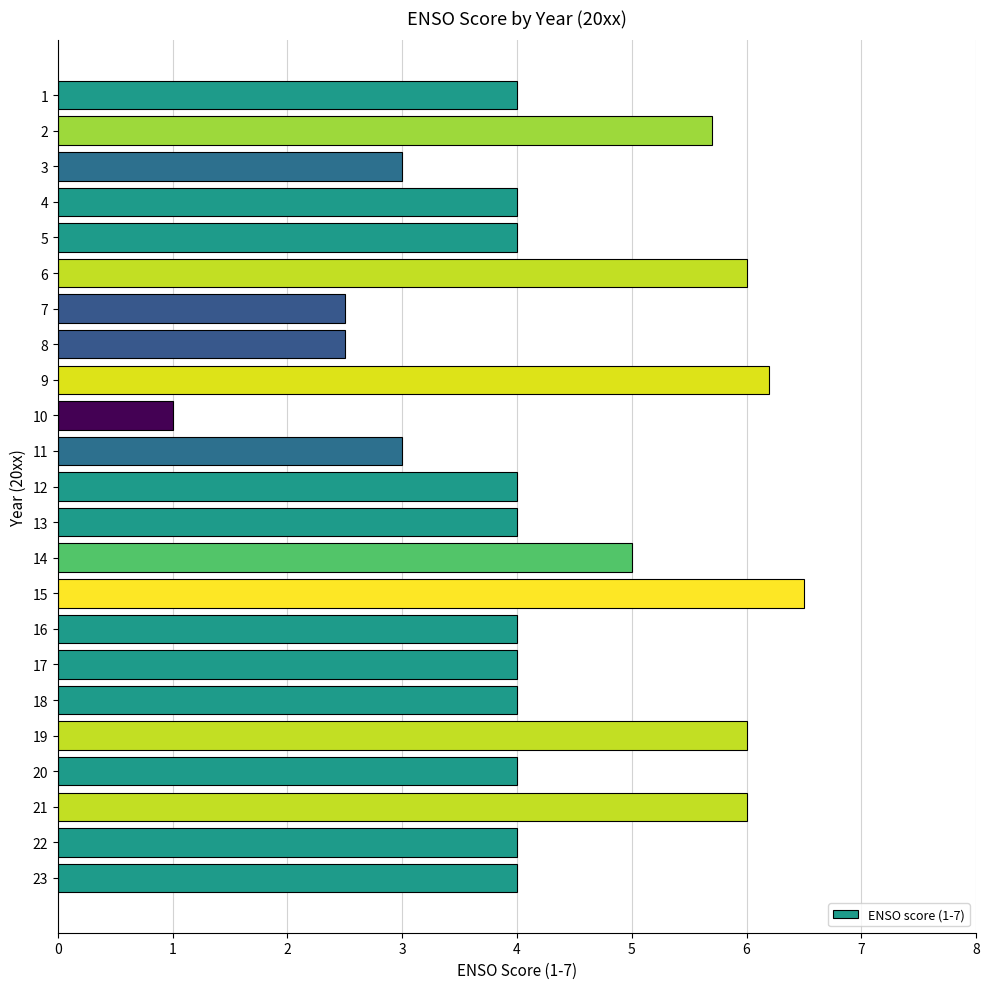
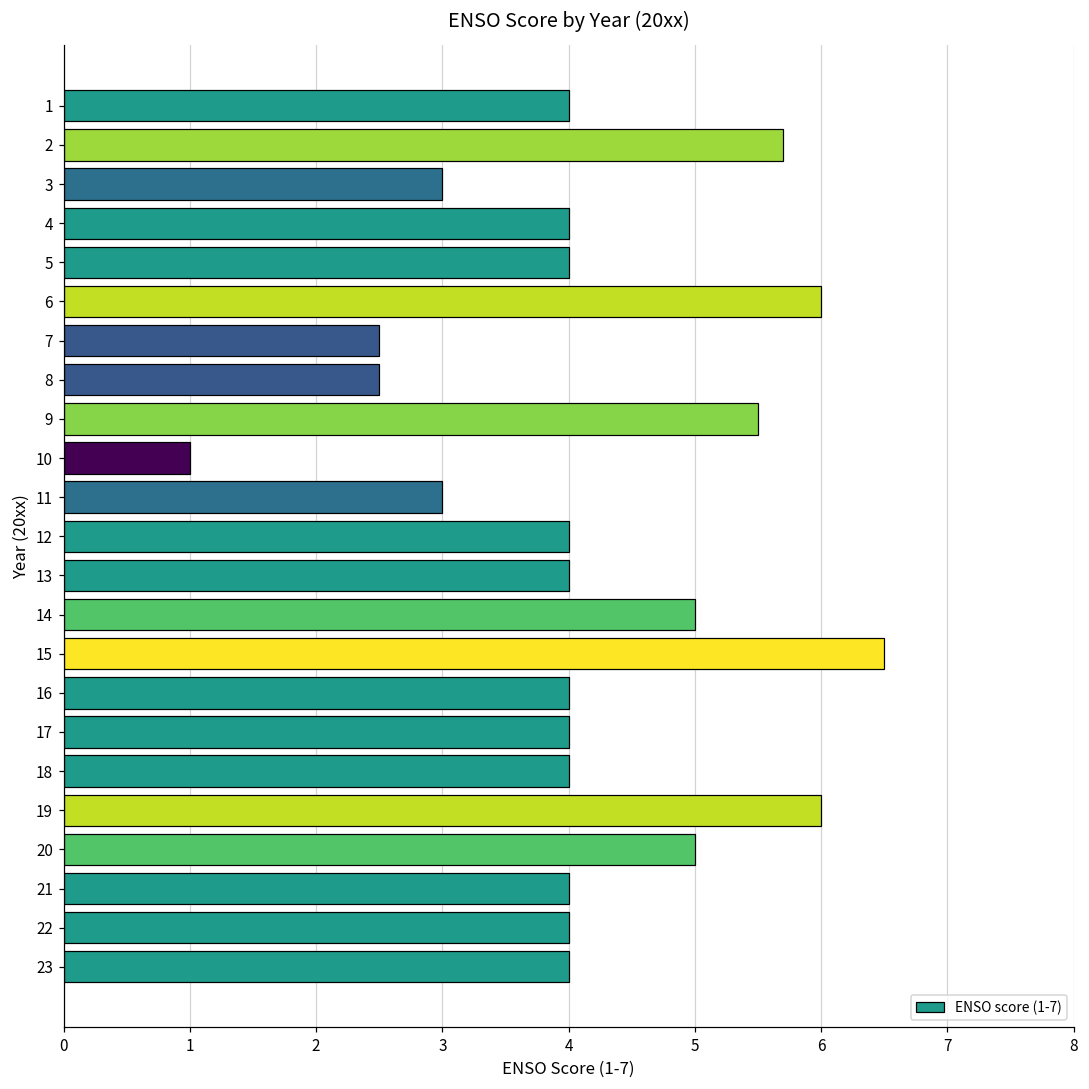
  {
    "1": 4.0,
    "2": 5.7,
    "3": 3.0,
    "4": 4.0,
    "5": 4.0,
    "6": 6.0,
    "7": 2.5,
    "8": 2.5,
-   "9": 6.2,
+   "9": 5.5,
    "10": 1.0,
    "11": 3.0,
    "12": 4.0,
    "13": 4.0,
    "14": 5.0,
    "15": 6.5,
    "16": 4.0,
    "17": 4.0,
    "18": 4.0,
    "19": 6.0,
-   "20": 4,
-   "21": 6,
+   "20": 5,
+   "21": 4,
    "22": 4.0,
    "23": 4.0
  }
